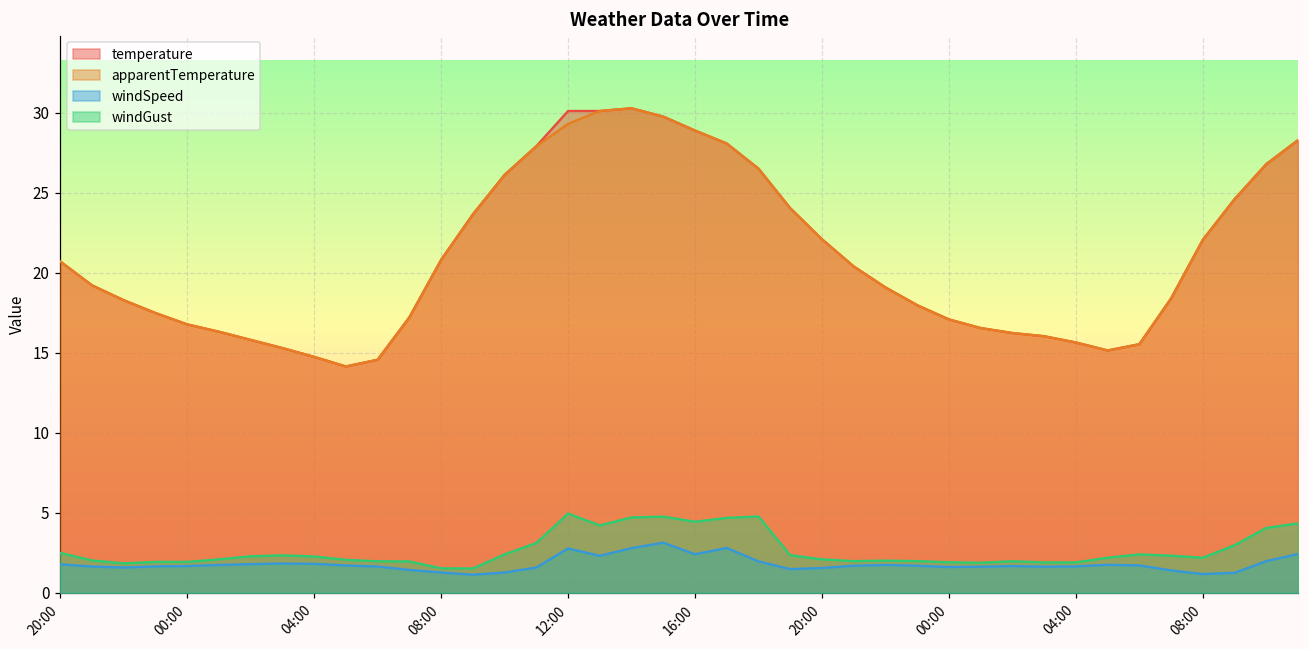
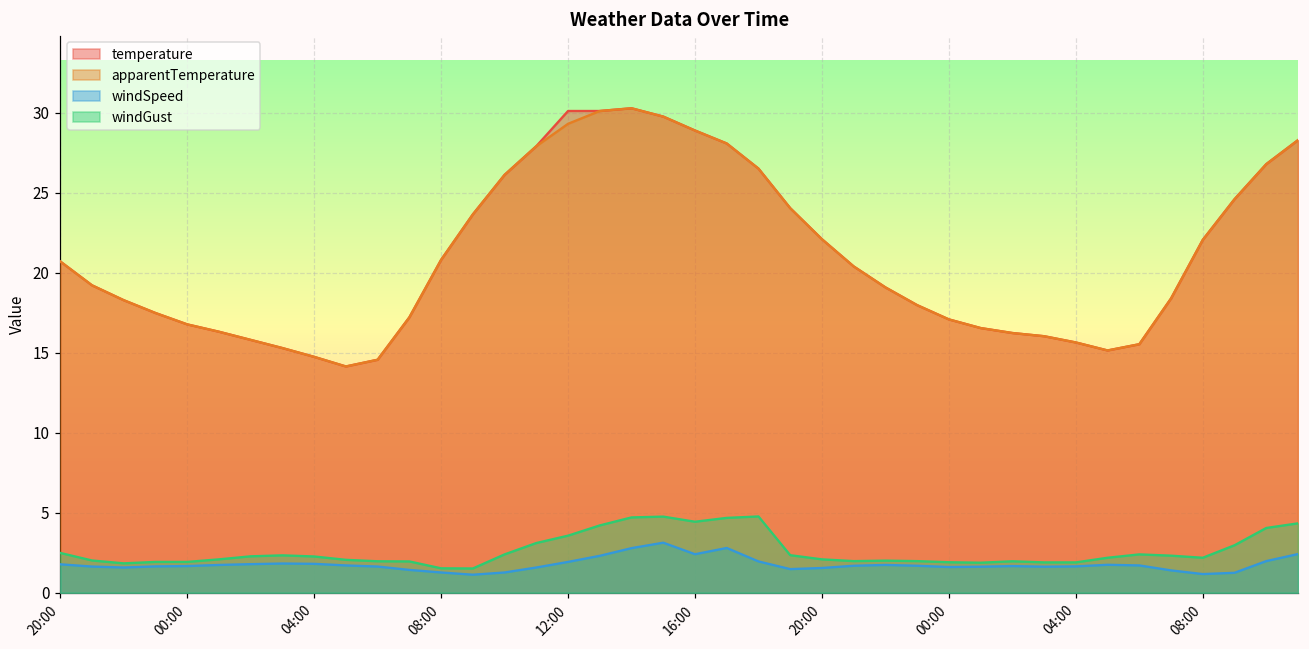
  {
    "windSpeed": {
-     "12:00": 2.8,
+     "12:00": 1.9,
      "16:00": 2.4
    },
    "windGust": {
-     "12:00": 5.0,
+     "12:00": 3.6,
      "16:00": 4.4
    }
  }
